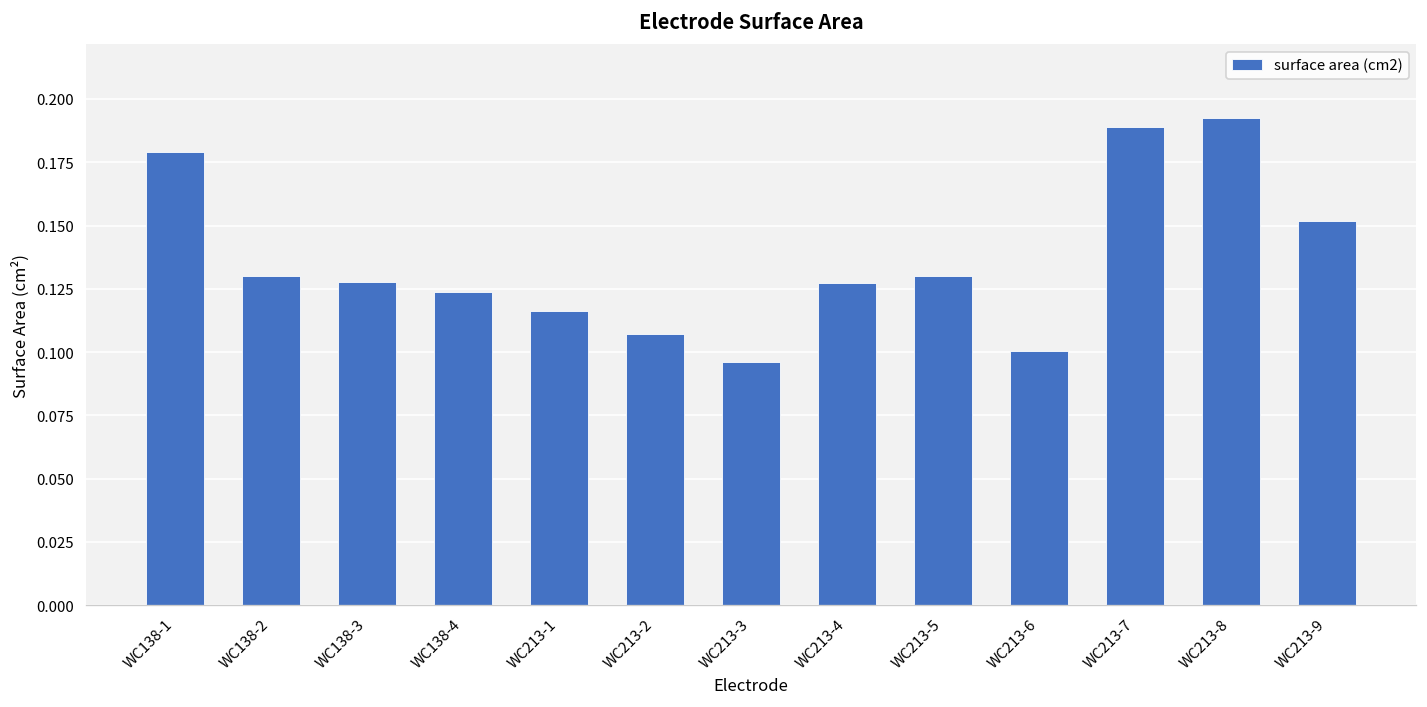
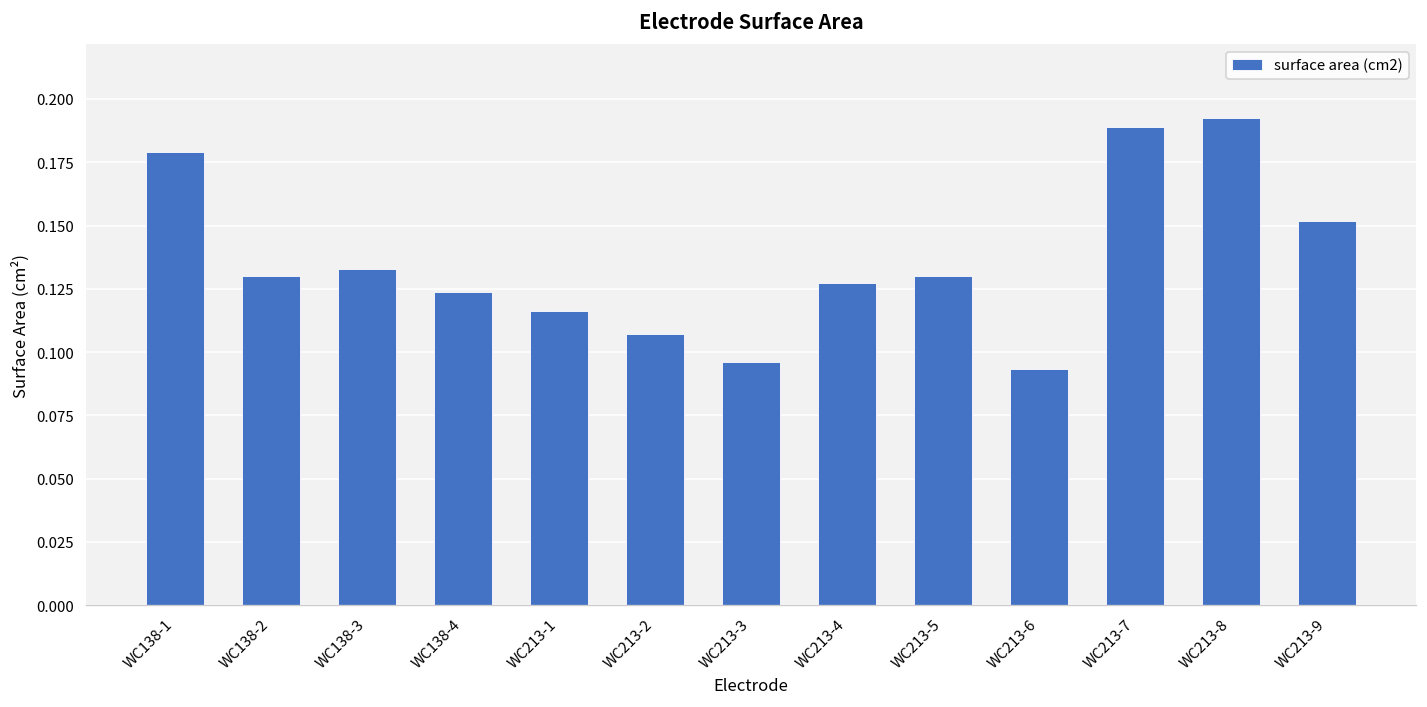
  {
    "WC138-1": 0.179,
    "WC138-2": 0.130,
-   "WC138-3": 0.128,
+   "WC138-3": 0.133,
    "WC138-4": 0.124,
    "WC213-1": 0.116,
    "WC213-2": 0.107,
    "WC213-3": 0.096,
    "WC213-4": 0.127,
    "WC213-5": 0.130,
-   "WC213-6": 0.101,
+   "WC213-6": 0.093,
    "WC213-7": 0.189,
    "WC213-8": 0.193,
    "WC213-9": 0.152
  }
